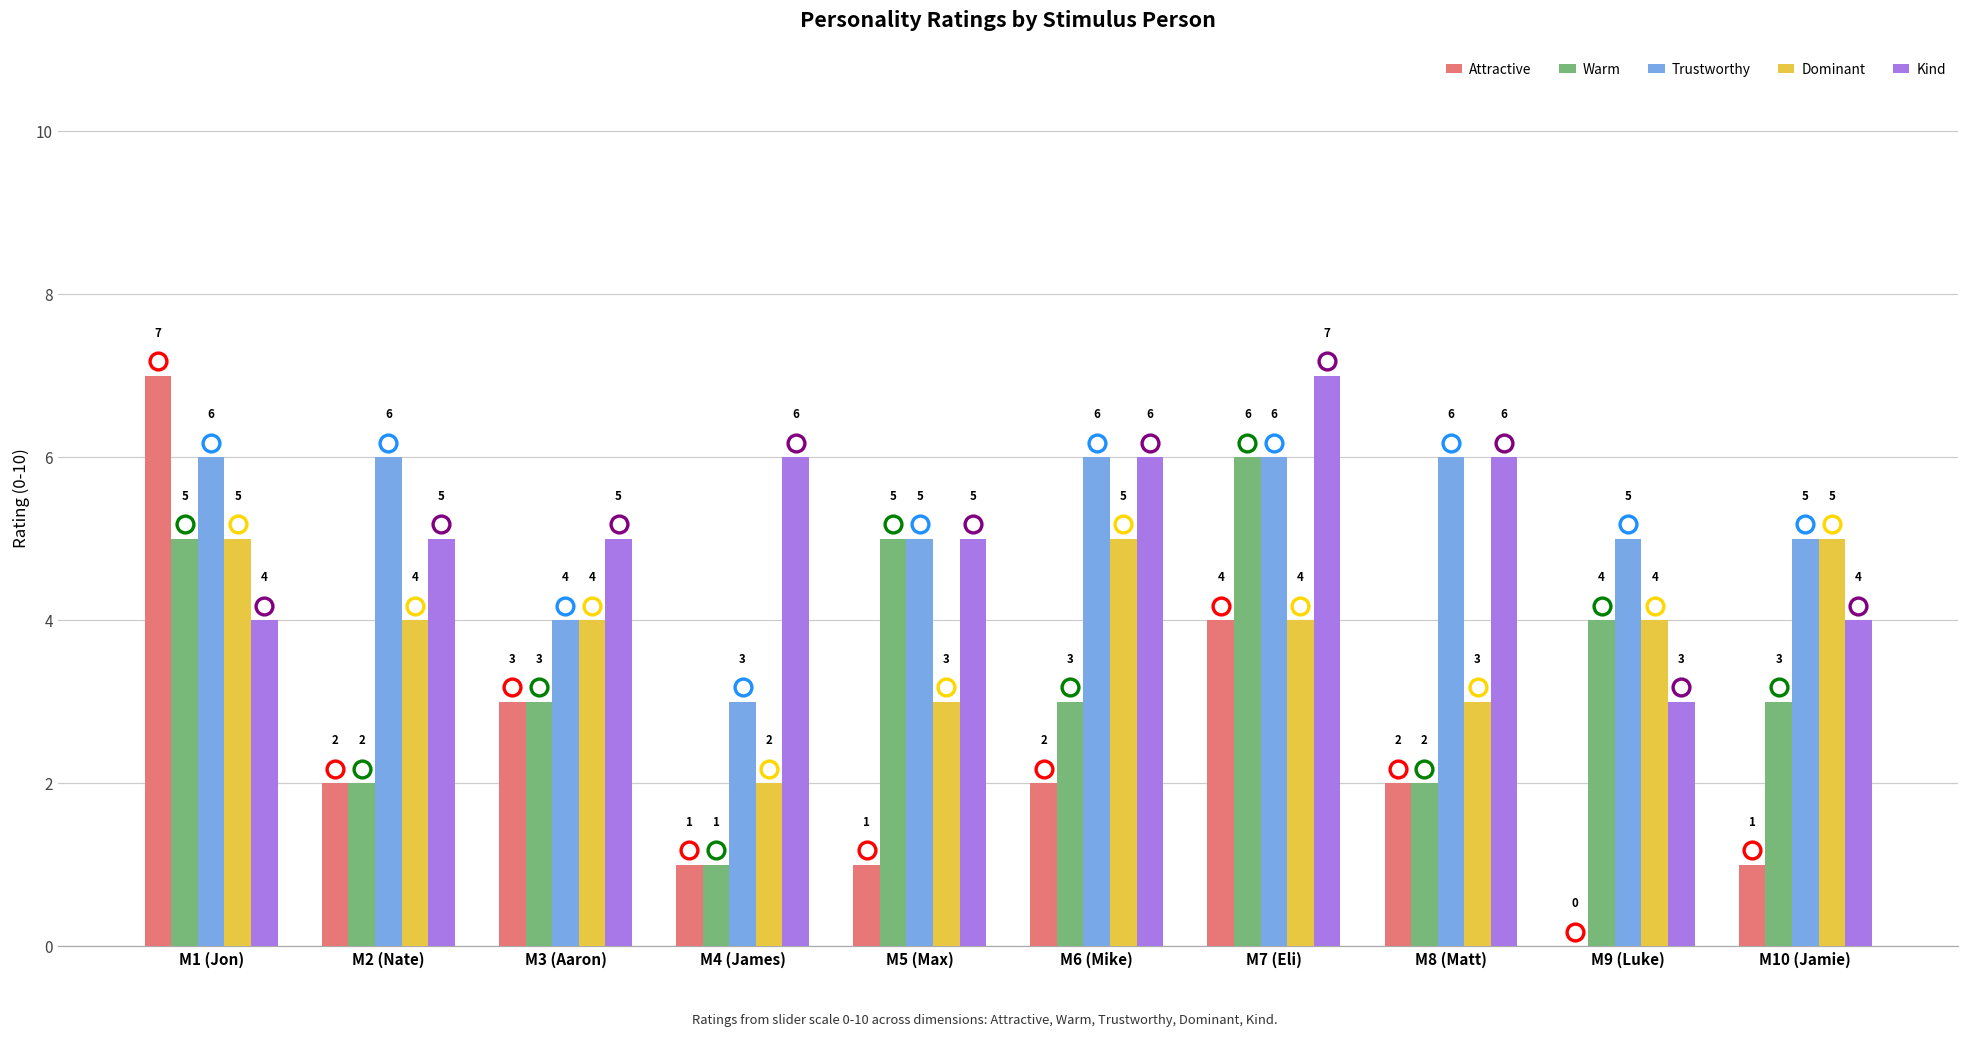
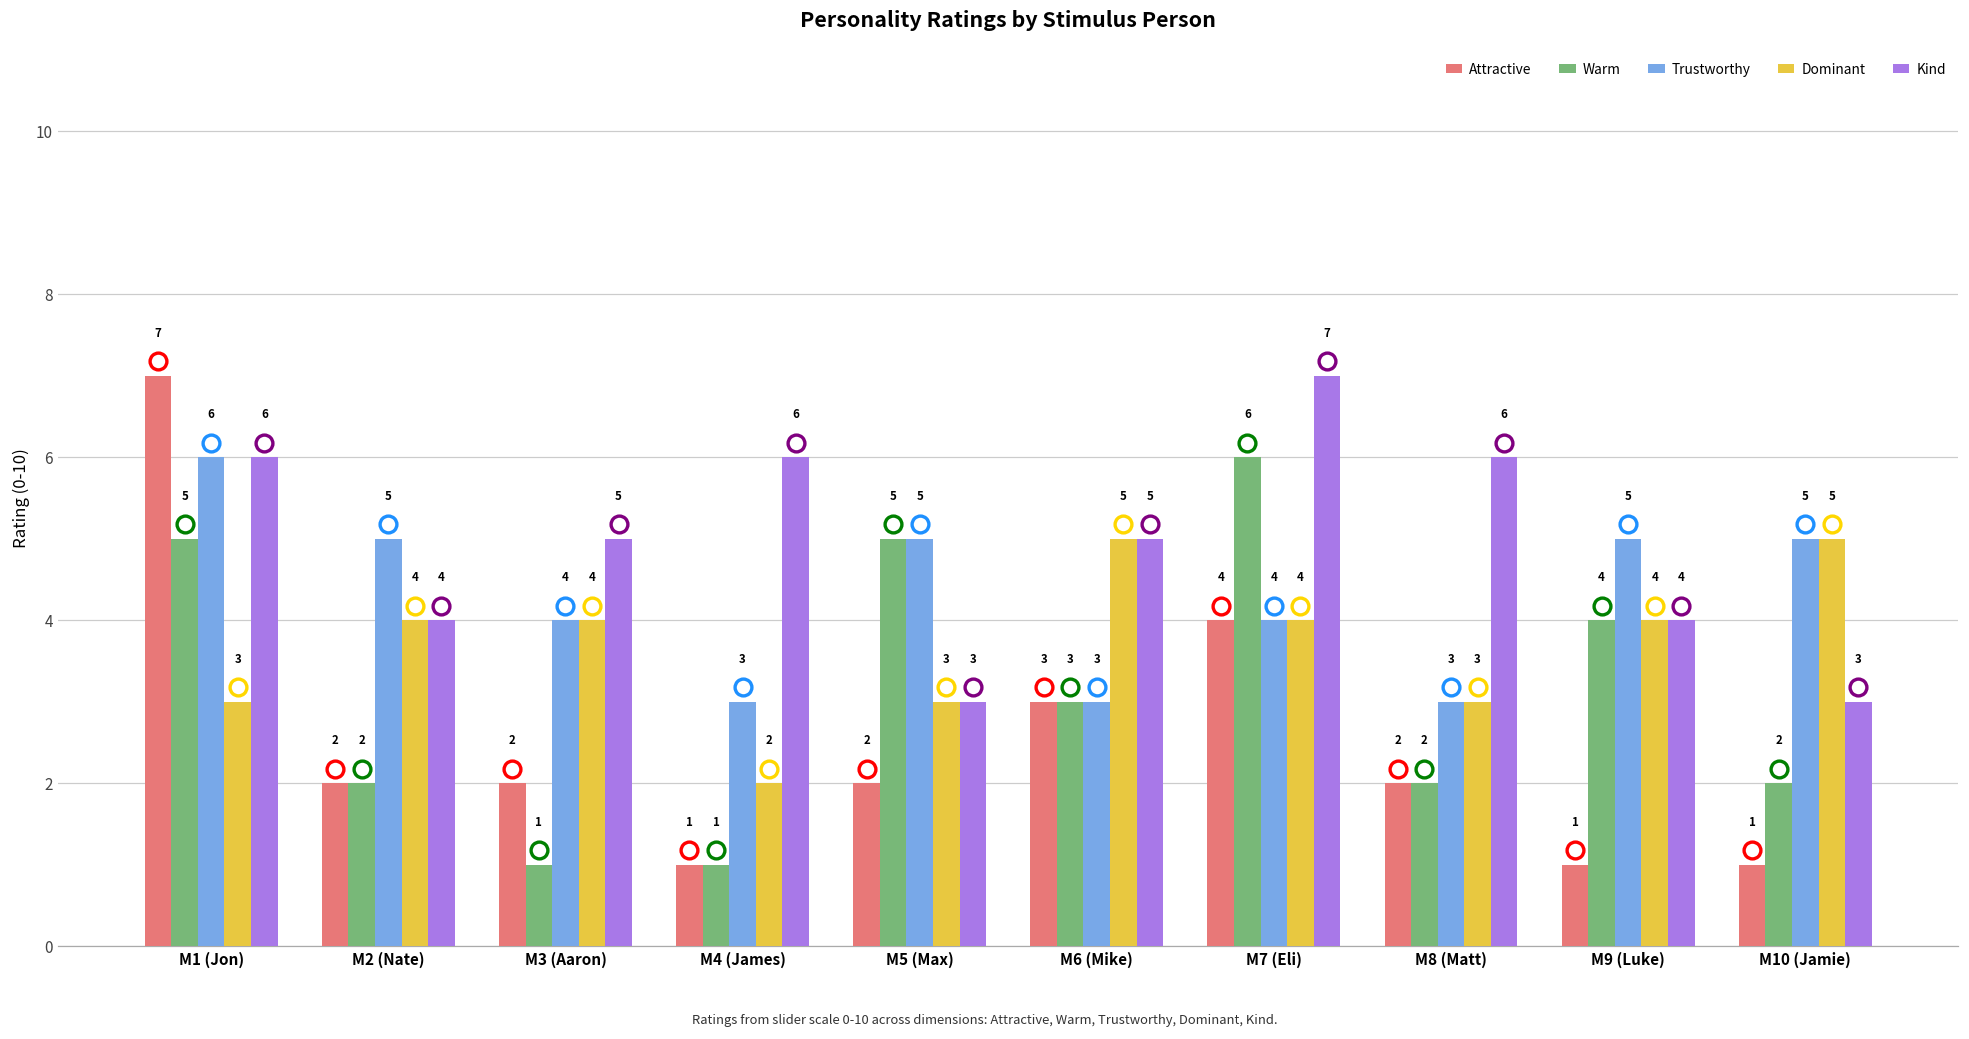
  {
    "Attractive": {
-     "M3 (Aaron)": 3,
-     "M5 (Max)": 1,
-     "M6 (Mike)": 2,
-     "M9 (Luke)": 0
+     "M3 (Aaron)": 2,
+     "M5 (Max)": 2,
+     "M6 (Mike)": 3,
+     "M9 (Luke)": 1
    },
    "Warm": {
-     "M3 (Aaron)": 3,
-     "M10 (Jamie)": 3
+     "M3 (Aaron)": 1,
+     "M10 (Jamie)": 2
    },
    "Trustworthy": {
-     "M2 (Nate)": 6,
-     "M6 (Mike)": 6,
-     "M7 (Eli)": 6,
-     "M8 (Matt)": 6
+     "M2 (Nate)": 5,
+     "M6 (Mike)": 3,
+     "M7 (Eli)": 4,
+     "M8 (Matt)": 3
    },
    "Dominant": {
-     "M1 (Jon)": 5
+     "M1 (Jon)": 3
    },
    "Kind": {
-     "M1 (Jon)": 4,
-     "M2 (Nate)": 5,
-     "M5 (Max)": 5,
-     "M6 (Mike)": 6,
-     "M9 (Luke)": 3,
-     "M10 (Jamie)": 4
+     "M1 (Jon)": 6,
+     "M2 (Nate)": 4,
+     "M5 (Max)": 3,
+     "M6 (Mike)": 5,
+     "M9 (Luke)": 4,
+     "M10 (Jamie)": 3
    }
  }
